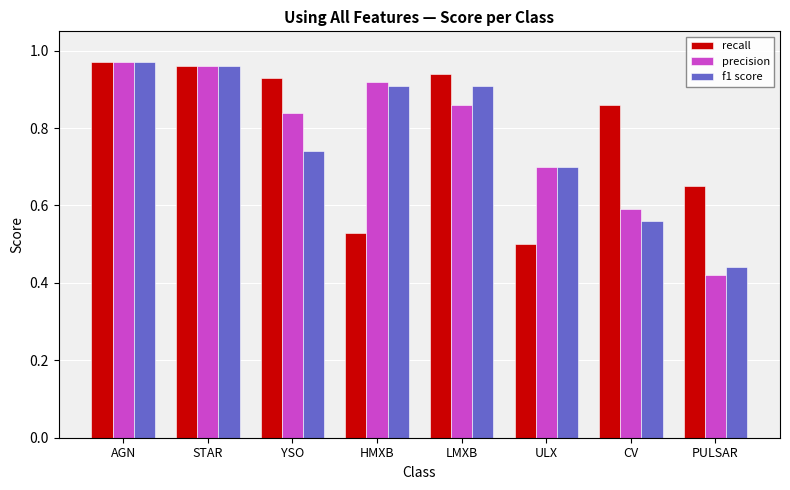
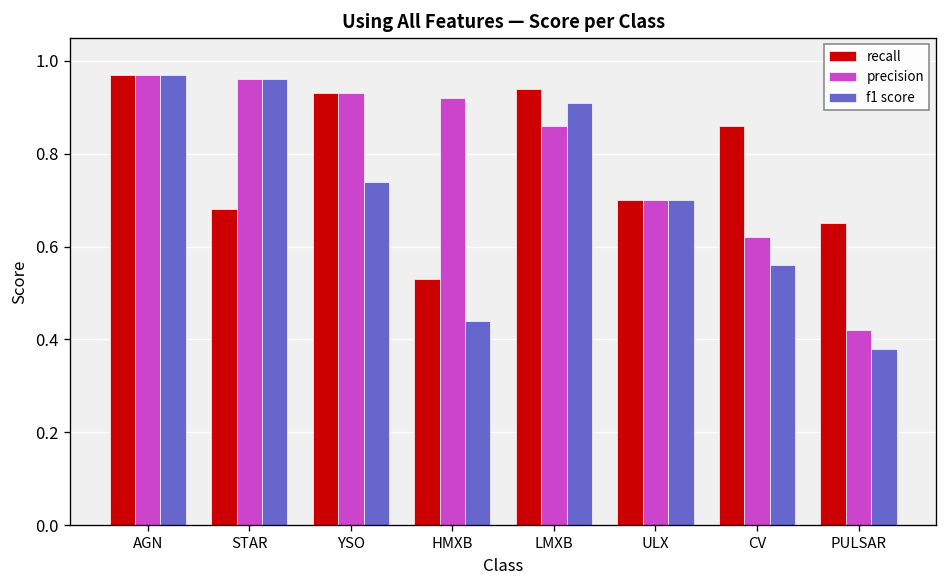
  {
    "recall": {
      "AGN": 0.97,
-     "STAR": 0.96,
+     "STAR": 0.68,
      "YSO": 0.93,
      "HMXB": 0.53,
      "LMXB": 0.94,
-     "ULX": 0.5,
+     "ULX": 0.7,
      "CV": 0.86,
      "PULSAR": 0.65
    },
    "precision": {
      "AGN": 0.97,
      "STAR": 0.96,
-     "YSO": 0.84,
+     "YSO": 0.93,
      "HMXB": 0.92,
      "LMXB": 0.86,
      "ULX": 0.70,
-     "CV": 0.59,
+     "CV": 0.62,
      "PULSAR": 0.42
    },
    "f1 score": {
      "AGN": 0.97,
      "STAR": 0.96,
      "YSO": 0.74,
-     "HMXB": 0.91,
+     "HMXB": 0.44,
      "LMXB": 0.91,
      "ULX": 0.70,
      "CV": 0.56,
-     "PULSAR": 0.44
+     "PULSAR": 0.38
    }
  }
